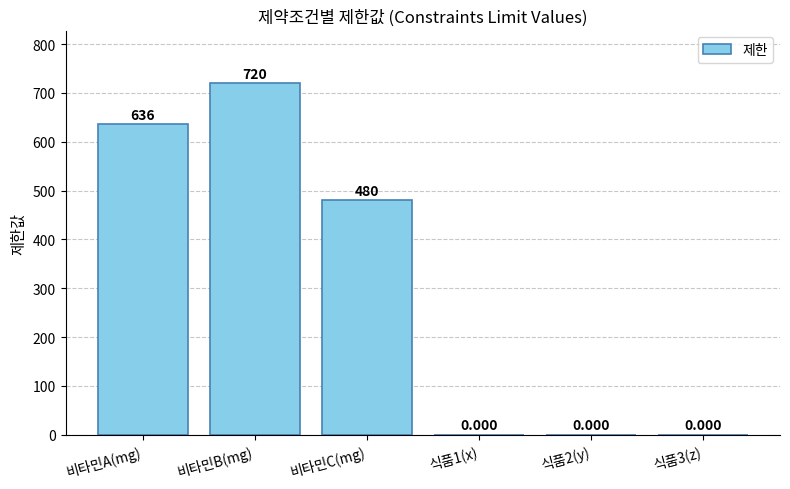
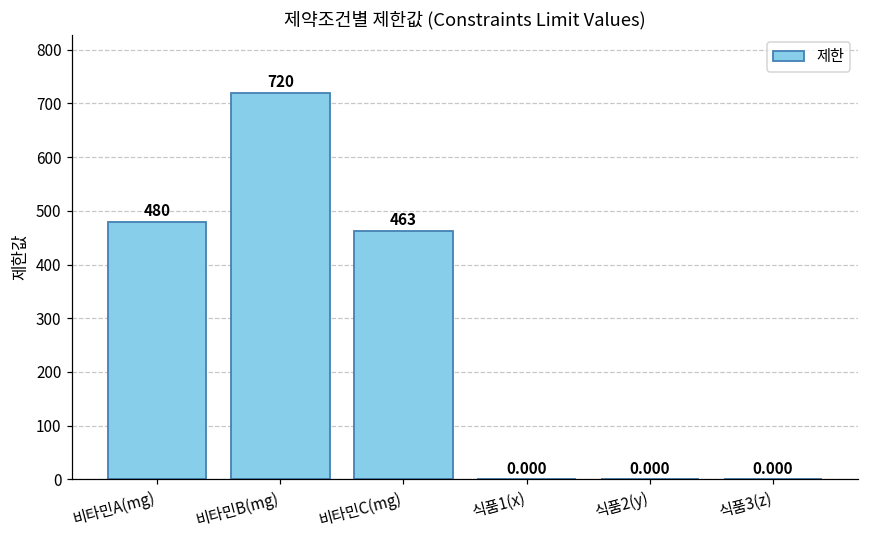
  {
-   "비타민A(mg)": 636,
+   "비타민A(mg)": 480,
    "비타민B(mg)": 720,
-   "비타민C(mg)": 480,
+   "비타민C(mg)": 463,
    "식품1(x)": 0.000,
    "식품2(y)": 0.000,
    "식품3(z)": 0.000
  }
